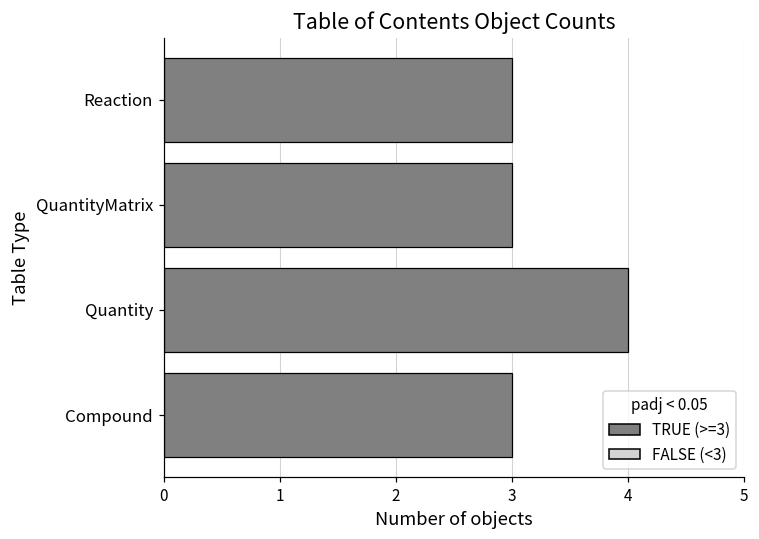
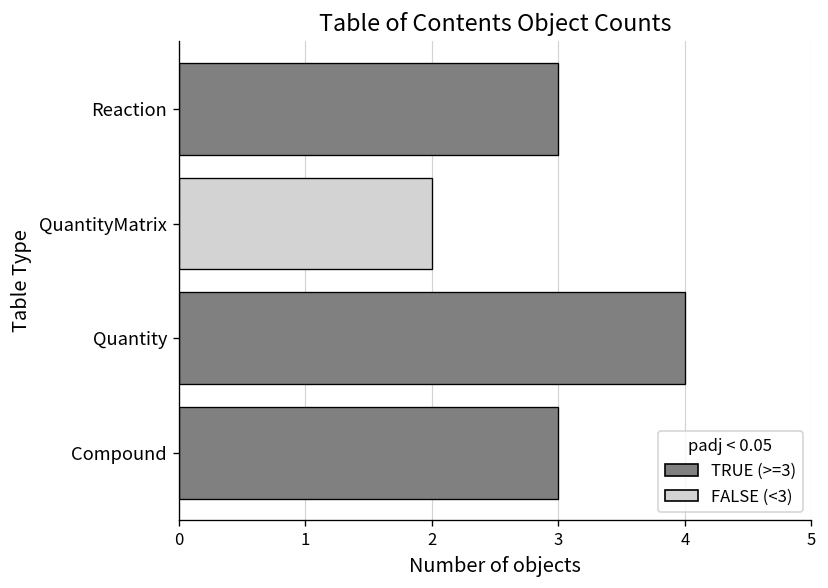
  {
    "Reaction": 3,
-   "QuantityMatrix": 3,
+   "QuantityMatrix": 2,
    "Quantity": 4,
    "Compound": 3
  }
